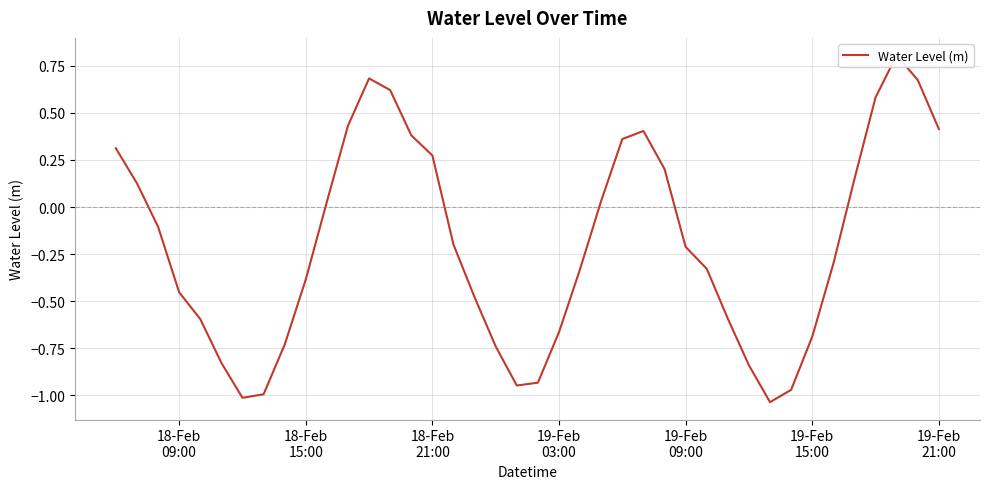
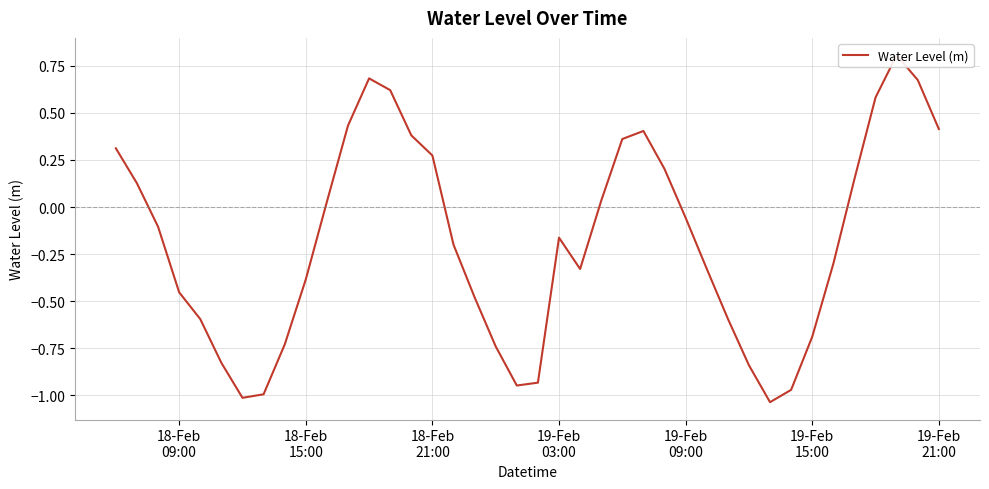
  {
    "18-Feb 09:00": -0.45,
    "18-Feb 15:00": -0.38,
    "18-Feb 21:00": 0.27,
-   "19-Feb 03:00": -0.66,
-   "19-Feb 09:00": -0.21,
+   "19-Feb 03:00": -0.16,
+   "19-Feb 09:00": -0.06,
    "19-Feb 15:00": -0.69,
    "19-Feb 21:00": 0.41
  }
